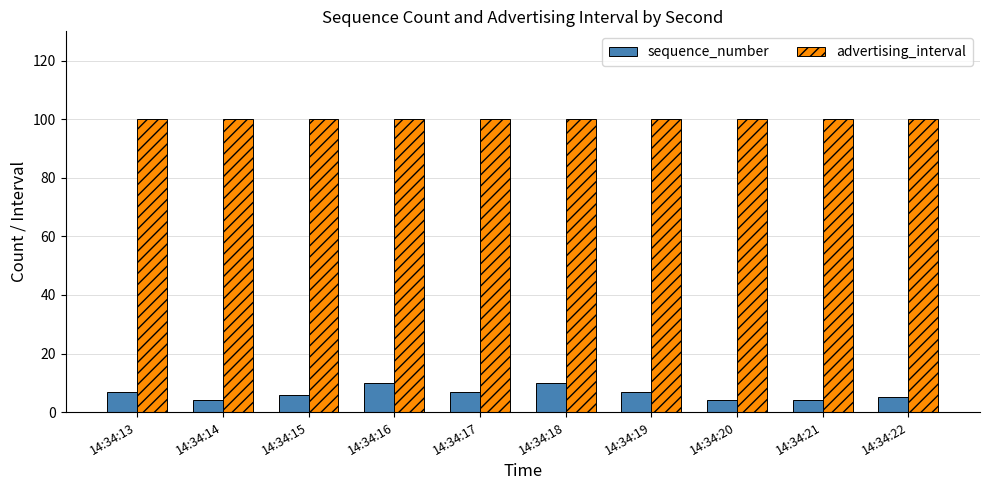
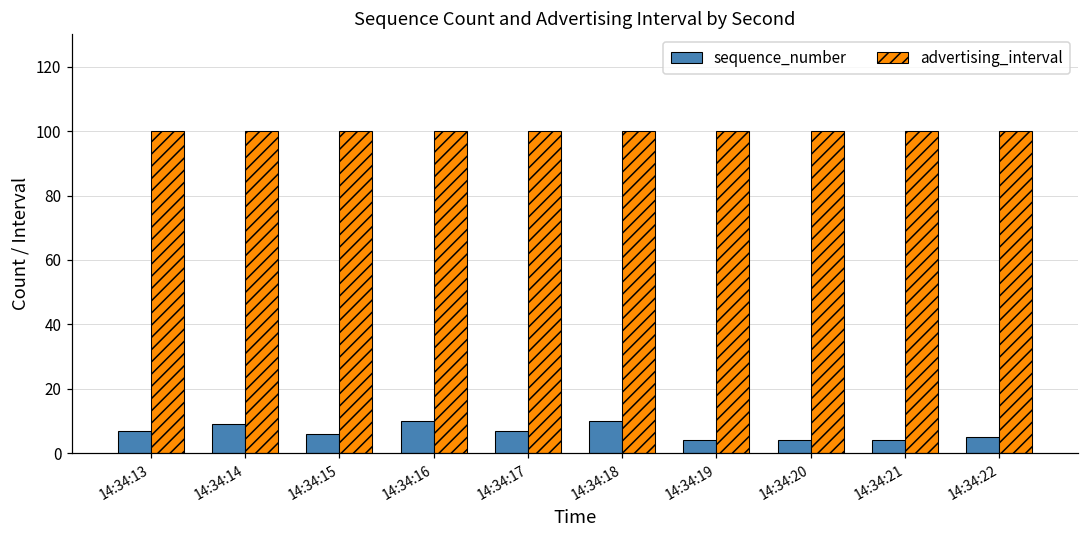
  {
    "sequence_number": {
      "14:34:13": 7,
-     "14:34:14": 4,
+     "14:34:14": 9,
      "14:34:15": 6,
      "14:34:16": 10,
      "14:34:17": 7,
      "14:34:18": 10,
-     "14:34:19": 7,
+     "14:34:19": 4,
      "14:34:20": 4,
      "14:34:21": 4,
      "14:34:22": 5
    },
    "advertising_interval": {
      "14:34:13": 100,
      "14:34:14": 100,
      "14:34:15": 100,
      "14:34:16": 100,
      "14:34:17": 100,
      "14:34:18": 100,
      "14:34:19": 100,
      "14:34:20": 100,
      "14:34:21": 100,
      "14:34:22": 100
    }
  }
